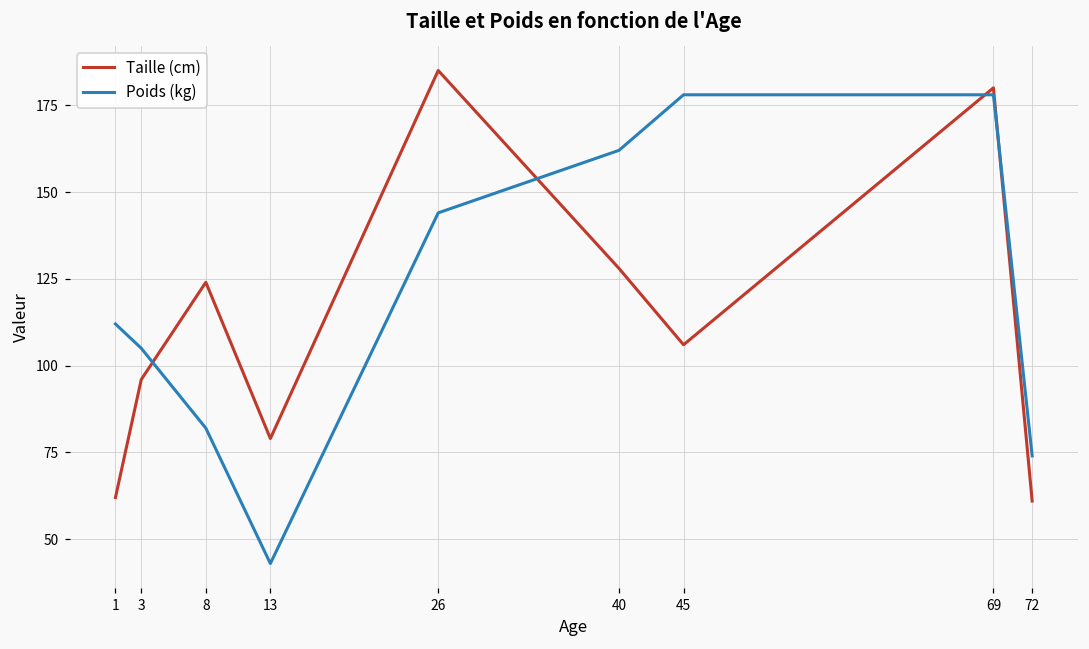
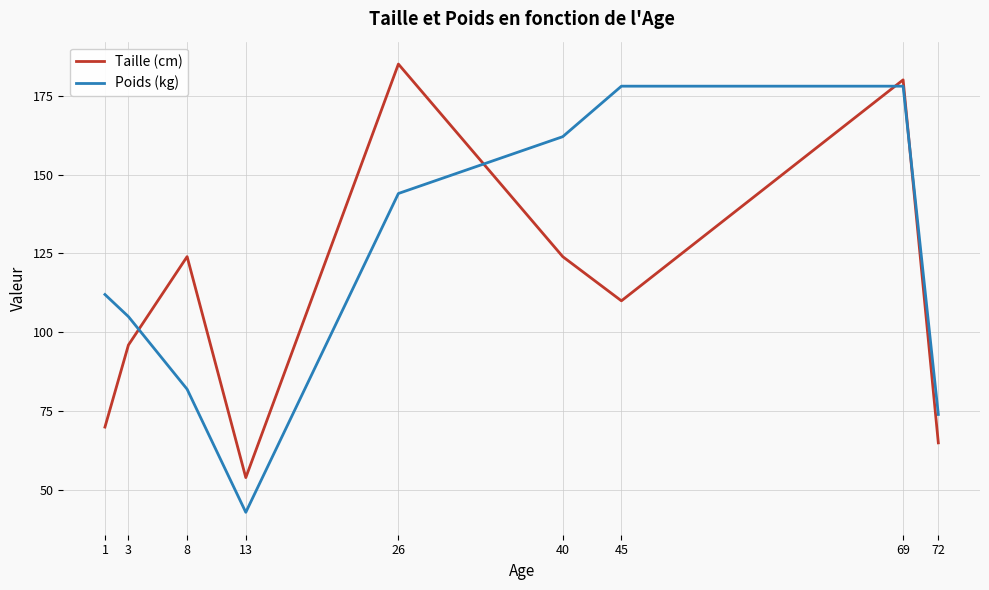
  {
    "Taille (cm)": {
-     "1": 62,
+     "1": 70,
      "3": 96,
      "8": 124,
-     "13": 79,
+     "13": 54,
      "26": 185,
-     "40": 128,
-     "45": 106,
+     "40": 124,
+     "45": 110,
      "69": 180,
-     "72": 61
+     "72": 65
    },
    "Poids (kg)": {
      "1": 112,
      "3": 105,
      "8": 82,
      "13": 43,
      "26": 144,
      "40": 162,
      "45": 178,
      "69": 178,
      "72": 74
    }
  }
